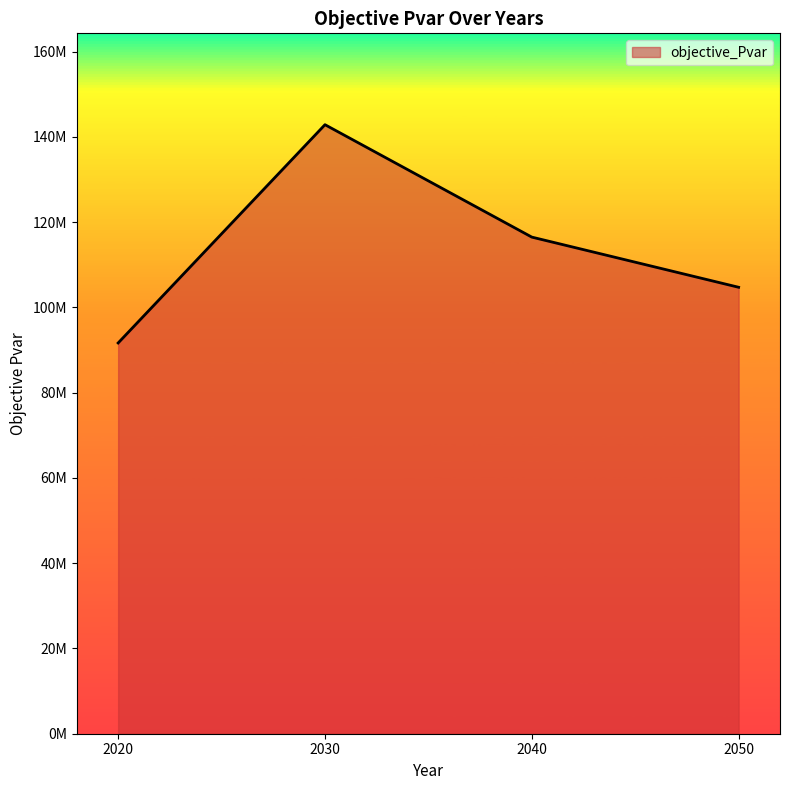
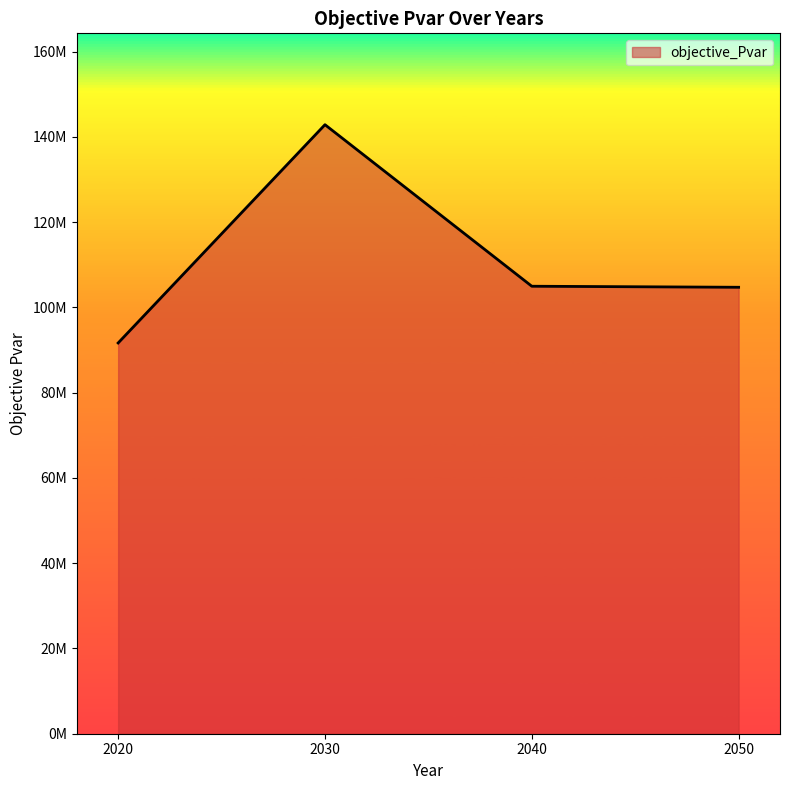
  {
    "2020": 92000000,
    "2030": 143000000,
-   "2040": 116000000,
+   "2040": 105000000,
    "2050": 105000000
  }
